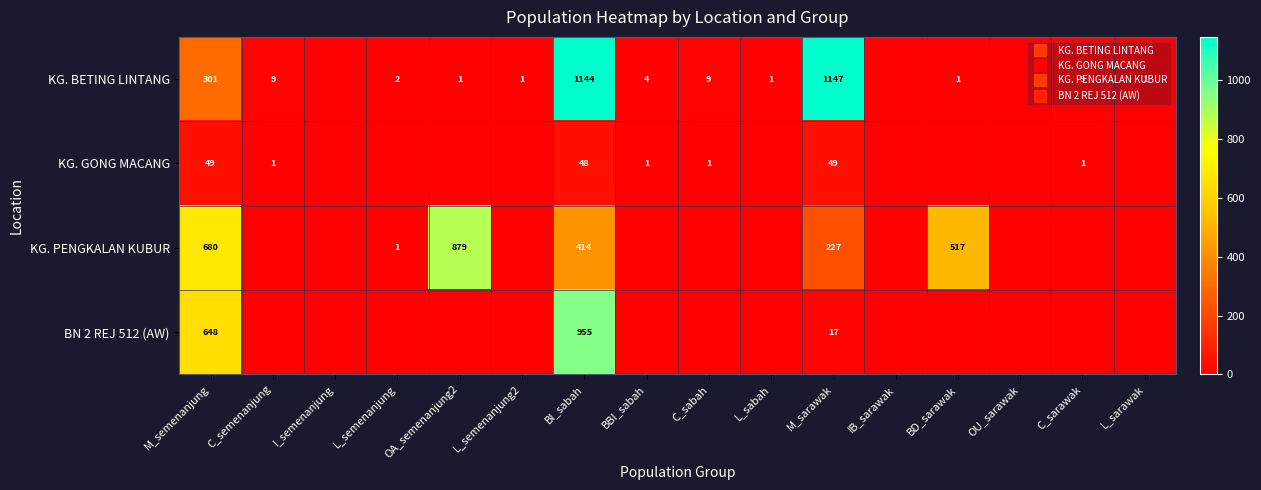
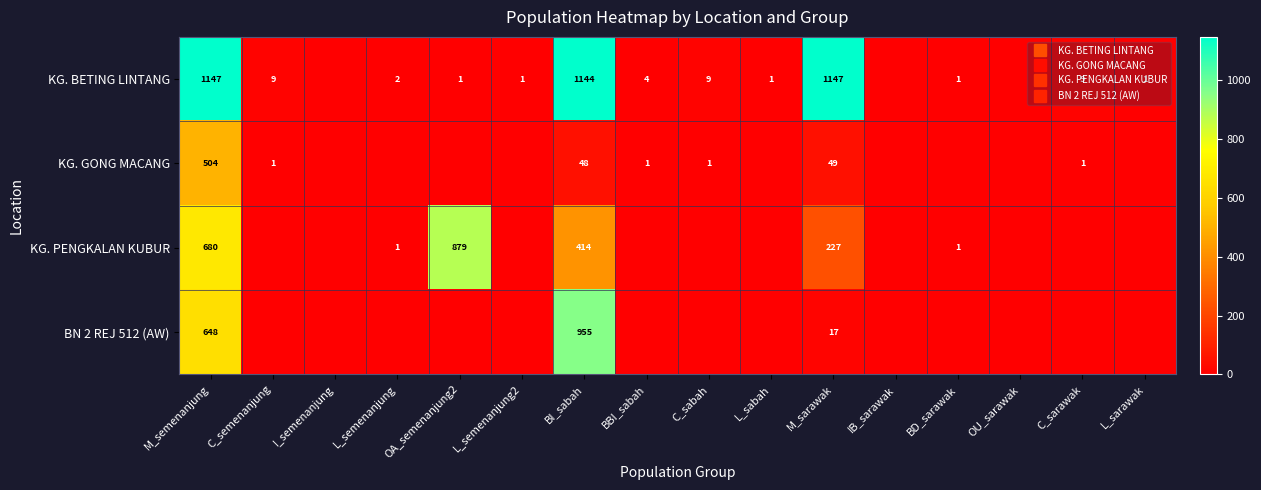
  {
    "KG. BETING LINTANG": {
-     "M_semenanjung": 301,
+     "M_semenanjung": 1147,
      "C_semenanjung": 9,
      "L_semenanjung": 2,
      "OA_semenanjung2": 1,
      "L_semenanjung2": 1,
      "BI_sabah": 1144,
      "BBI_sabah": 4,
      "C_sabah": 9,
      "L_sabah": 1,
      "M_sarawak": 1147,
      "BD_sarawak": 1
    },
    "KG. GONG MACANG": {
-     "M_semenanjung": 49,
+     "M_semenanjung": 504,
      "C_semenanjung": 1,
      "BI_sabah": 48,
      "BBI_sabah": 1,
      "C_sabah": 1,
      "M_sarawak": 49,
      "C_sarawak": 1
    },
    "KG. PENGKALAN KUBUR": {
      "M_semenanjung": 680,
      "L_semenanjung": 1,
      "OA_semenanjung2": 879,
      "BI_sabah": 414,
      "M_sarawak": 227,
-     "BD_sarawak": 517
+     "BD_sarawak": 1
    },
    "BN 2 REJ 512 (AW)": {
      "M_semenanjung": 648,
      "BI_sabah": 955,
      "M_sarawak": 17
    }
  }
